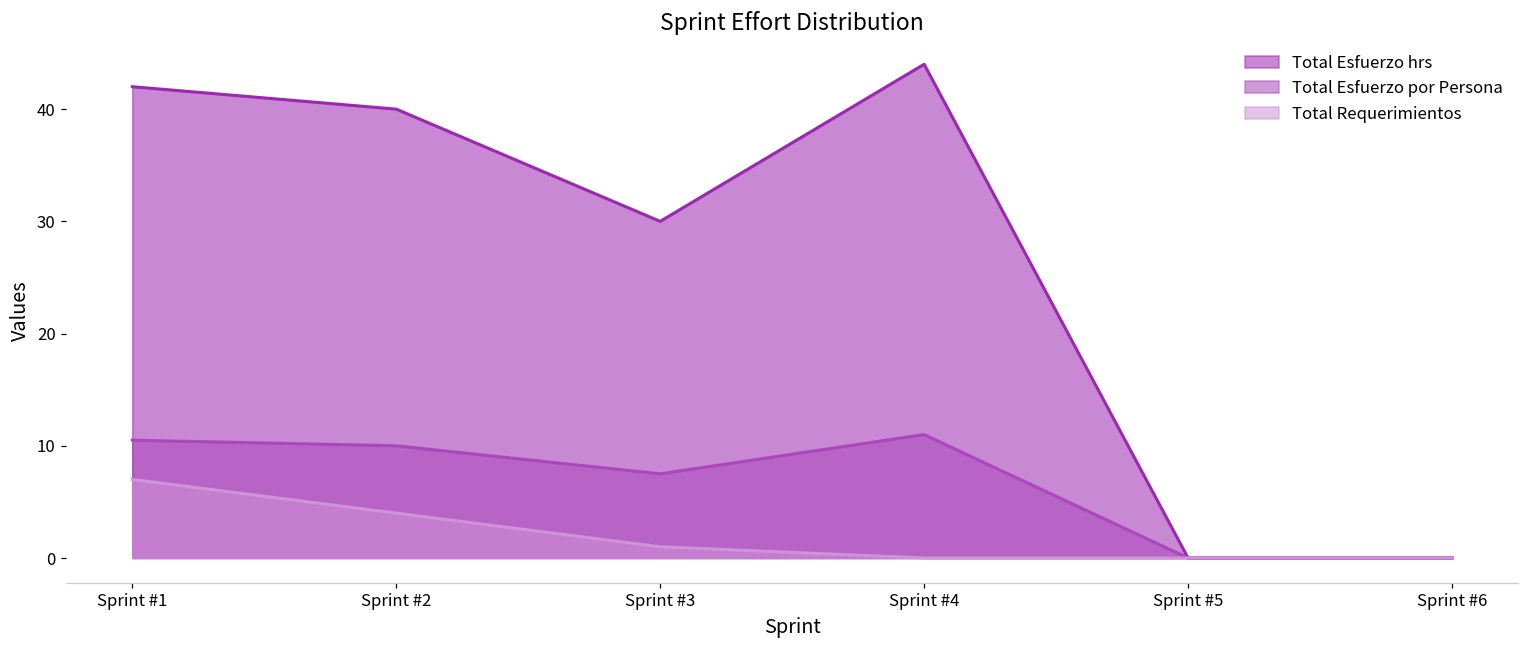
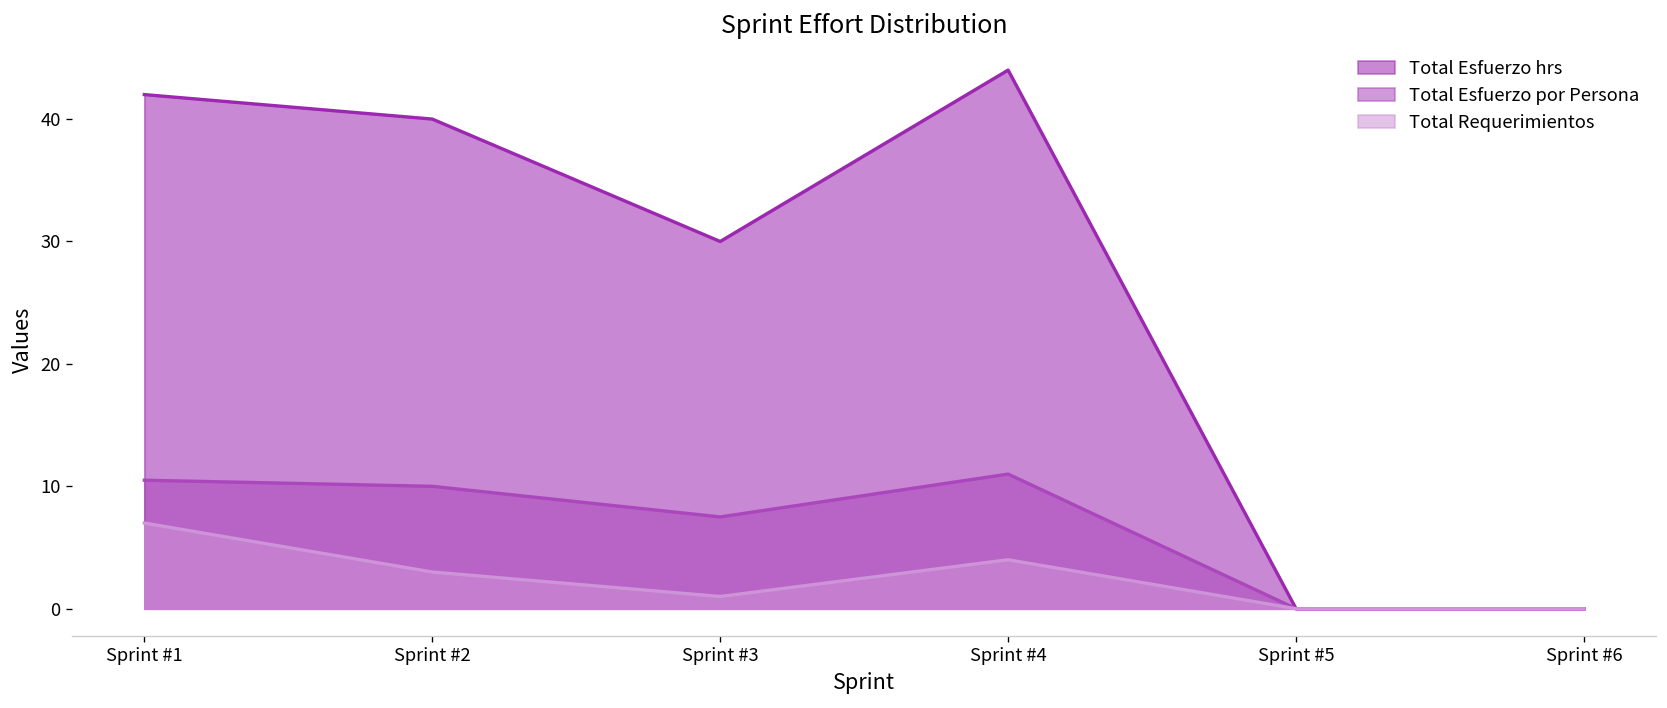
  {
    "Total Requerimientos": {
      "Sprint #1": 7,
-     "Sprint #2": 4,
+     "Sprint #2": 3,
      "Sprint #3": 1,
-     "Sprint #4": 0
+     "Sprint #4": 4
    }
  }
